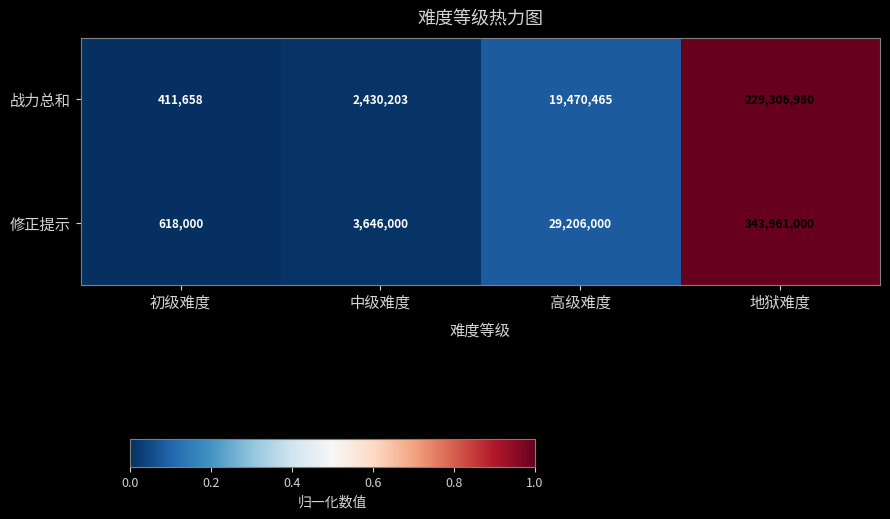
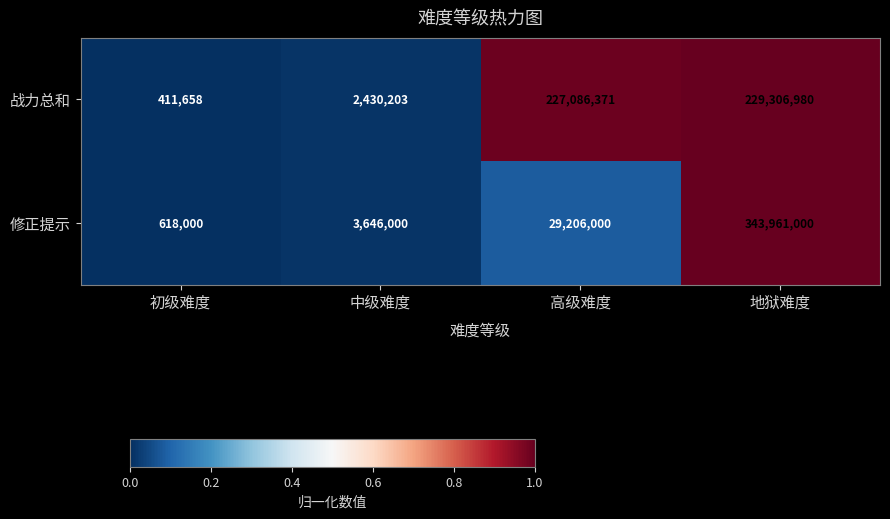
  {
    "战力总和": {
      "初级难度": "411,658",
      "中级难度": "2,430,203",
-     "高级难度": "19,470,465",
+     "高级难度": "227,086,371",
      "地狱难度": "229,306,980"
    },
    "修正提示": {
      "初级难度": "618,000",
      "中级难度": "3,646,000",
      "高级难度": "29,206,000",
      "地狱难度": "343,961,000"
    }
  }
